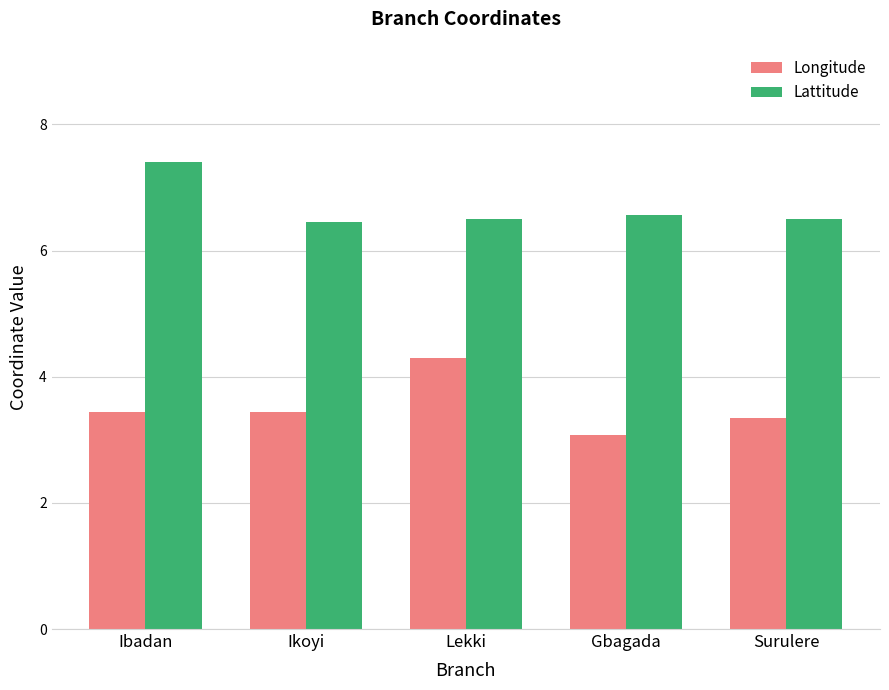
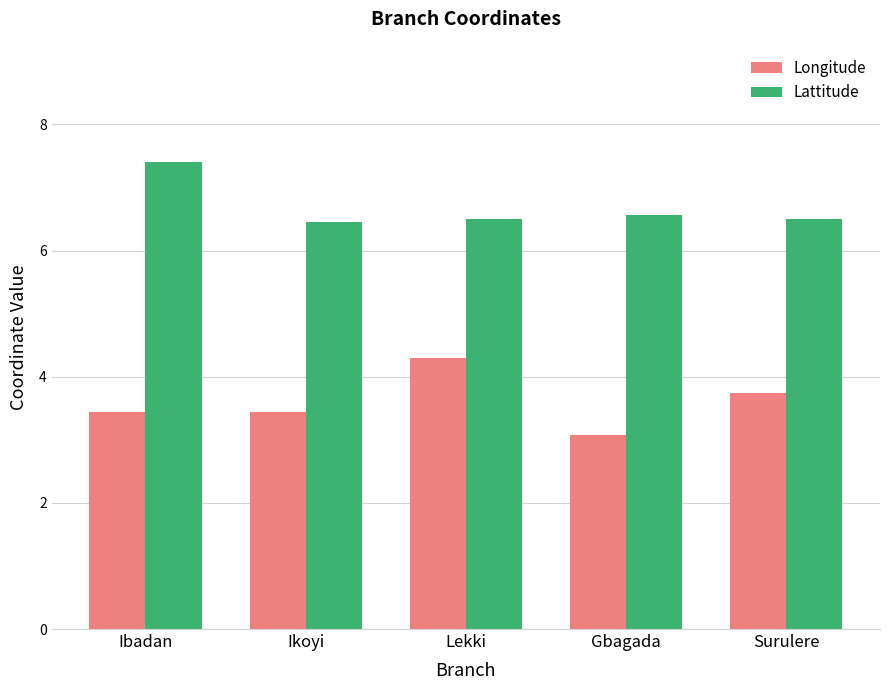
  {
    "Longitude": {
      "Ibadan": 3.4,
      "Ikoyi": 3.4,
      "Lekki": 4.3,
      "Gbagada": 3.1,
-     "Surulere": 3.4
+     "Surulere": 3.7
    },
    "Lattitude": {
      "Ibadan": 7.4,
      "Ikoyi": 6.5,
      "Lekki": 6.5,
      "Gbagada": 6.6,
      "Surulere": 6.5
    }
  }
